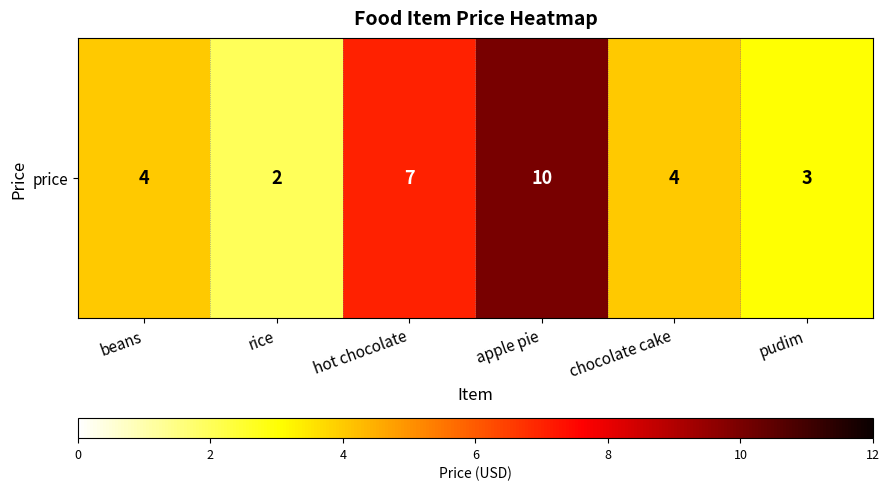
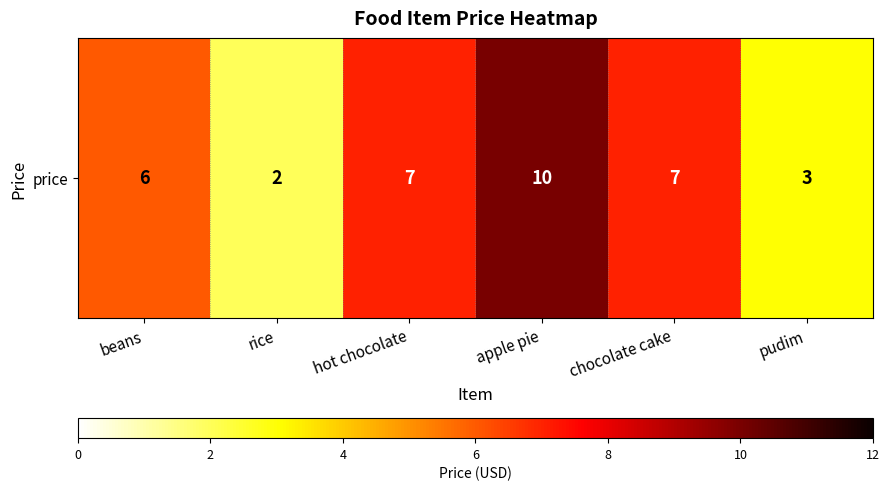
  {
    "price": {
-     "beans": 4,
+     "beans": 6,
      "rice": 2,
      "hot chocolate": 7,
      "apple pie": 10,
-     "chocolate cake": 4,
+     "chocolate cake": 7,
      "pudim": 3
    }
  }
